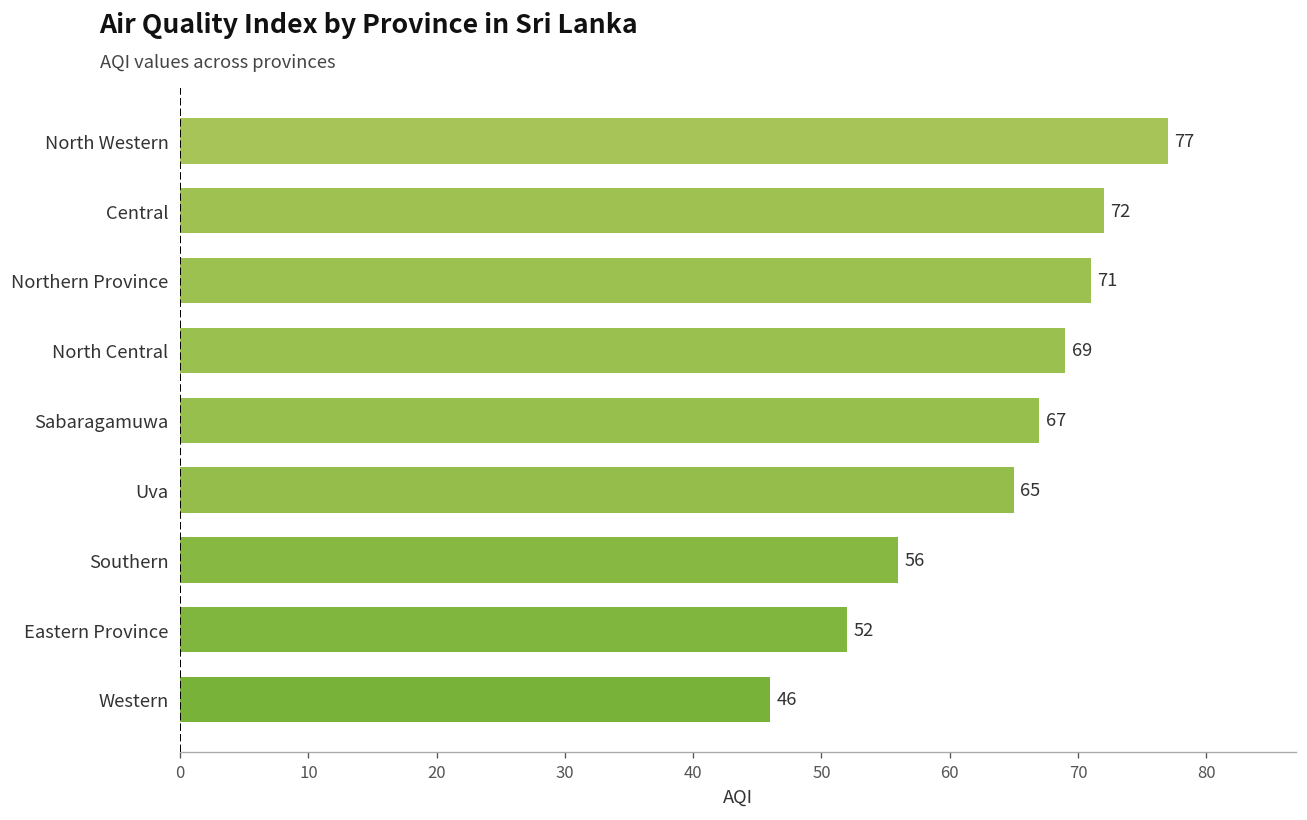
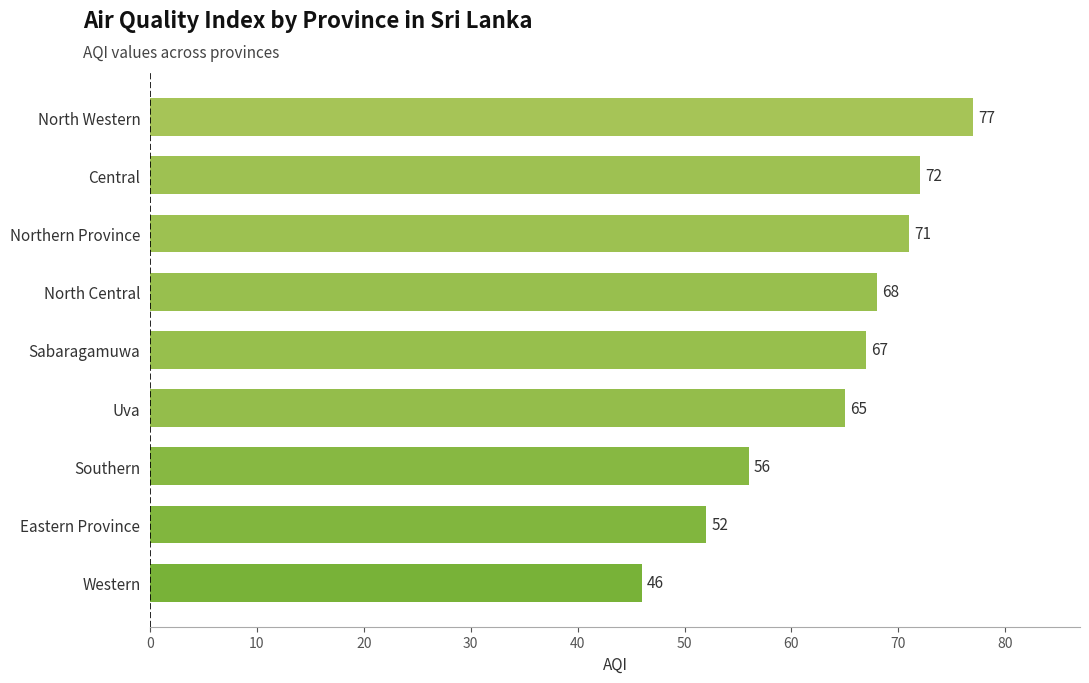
  {
    "North Western": 77,
    "Central": 72,
    "Northern Province": 71,
-   "North Central": 69,
+   "North Central": 68,
    "Sabaragamuwa": 67,
    "Uva": 65,
    "Southern": 56,
    "Eastern Province": 52,
    "Western": 46
  }
